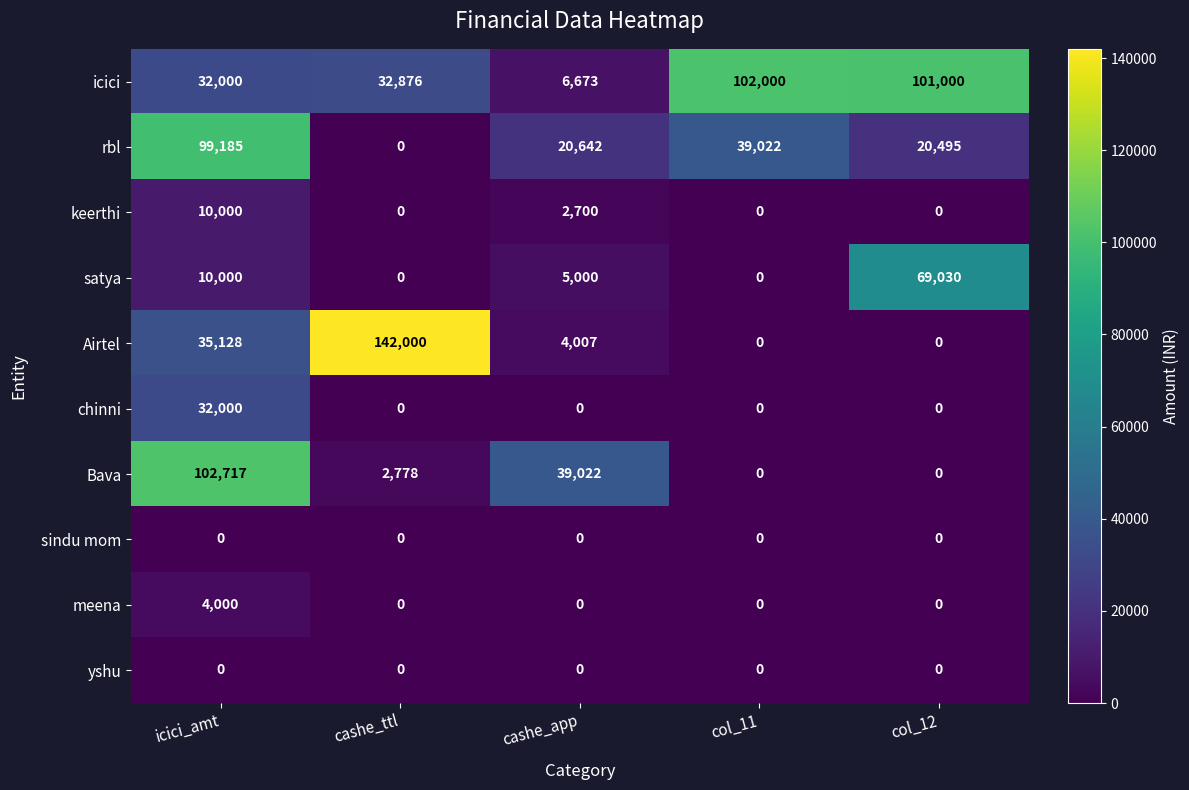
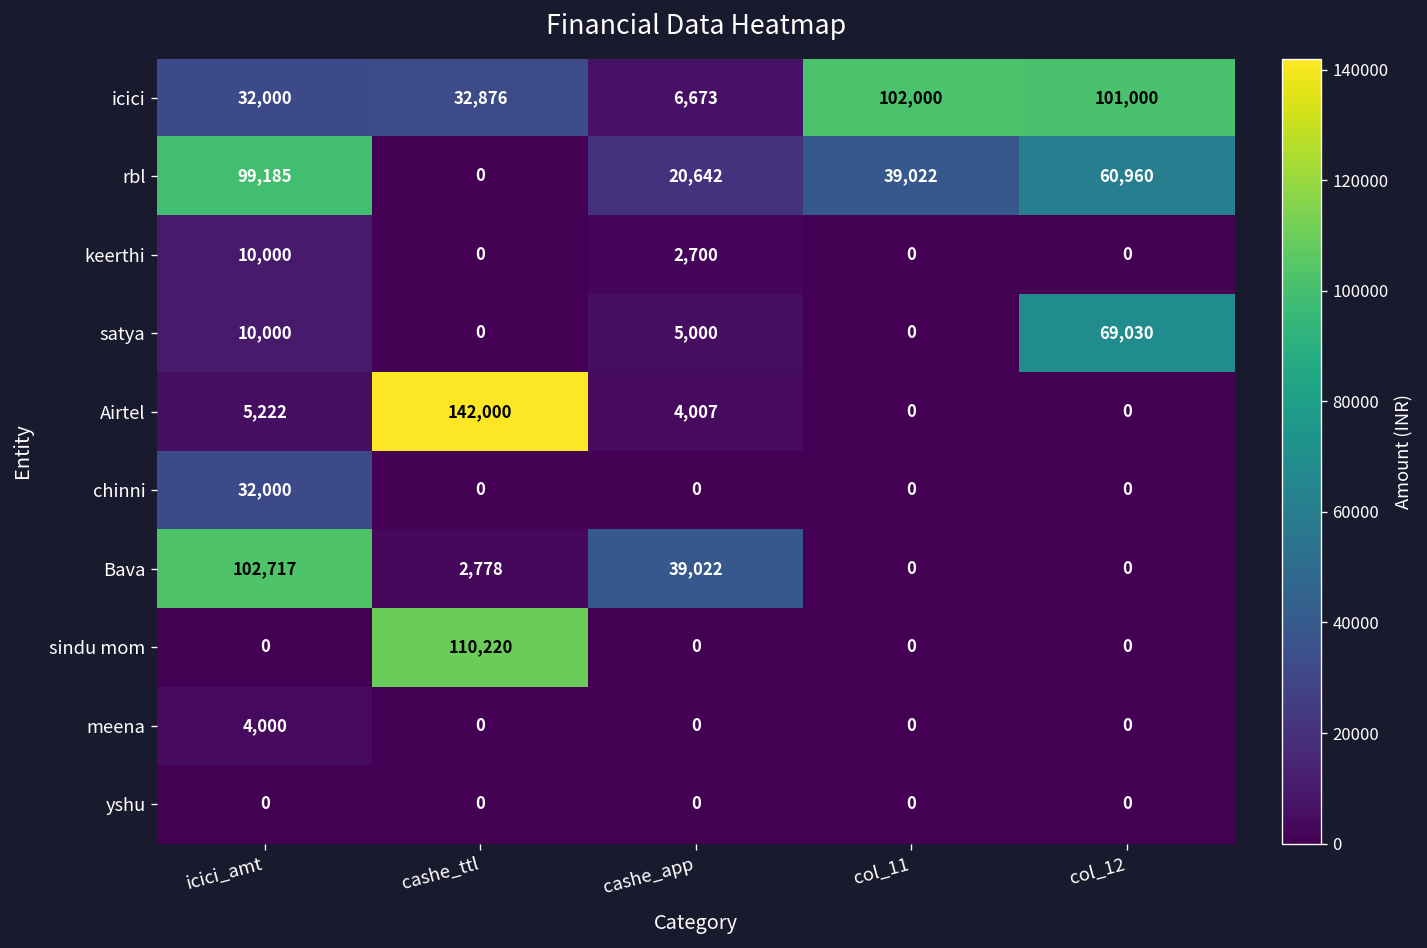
  {
    "icici": {
      "icici_amt": "32,000",
      "cashe_ttl": "32,876",
      "cashe_app": "6,673",
      "col_11": "102,000",
      "col_12": "101,000"
    },
    "rbl": {
      "icici_amt": "99,185",
      "cashe_ttl": "0",
      "cashe_app": "20,642",
      "col_11": "39,022",
-     "col_12": "20,495"
+     "col_12": "60,960"
    },
    "keerthi": {
      "icici_amt": "10,000",
      "cashe_ttl": "0",
      "cashe_app": "2,700",
      "col_11": "0",
      "col_12": "0"
    },
    "satya": {
      "icici_amt": "10,000",
      "cashe_ttl": "0",
      "cashe_app": "5,000",
      "col_11": "0",
      "col_12": "69,030"
    },
    "Airtel": {
-     "icici_amt": "35,128",
+     "icici_amt": "5,222",
      "cashe_ttl": "142,000",
      "cashe_app": "4,007",
      "col_11": "0",
      "col_12": "0"
    },
    "chinni": {
      "icici_amt": "32,000",
      "cashe_ttl": "0",
      "cashe_app": "0",
      "col_11": "0",
      "col_12": "0"
    },
    "Bava": {
      "icici_amt": "102,717",
      "cashe_ttl": "2,778",
      "cashe_app": "39,022",
      "col_11": "0",
      "col_12": "0"
    },
    "sindu mom": {
      "icici_amt": "0",
-     "cashe_ttl": "0",
+     "cashe_ttl": "110,220",
      "cashe_app": "0",
      "col_11": "0",
      "col_12": "0"
    },
    "meena": {
      "icici_amt": "4,000",
      "cashe_ttl": "0",
      "cashe_app": "0",
      "col_11": "0",
      "col_12": "0"
    },
    "yshu": {
      "icici_amt": "0",
      "cashe_ttl": "0",
      "cashe_app": "0",
      "col_11": "0",
      "col_12": "0"
    }
  }
